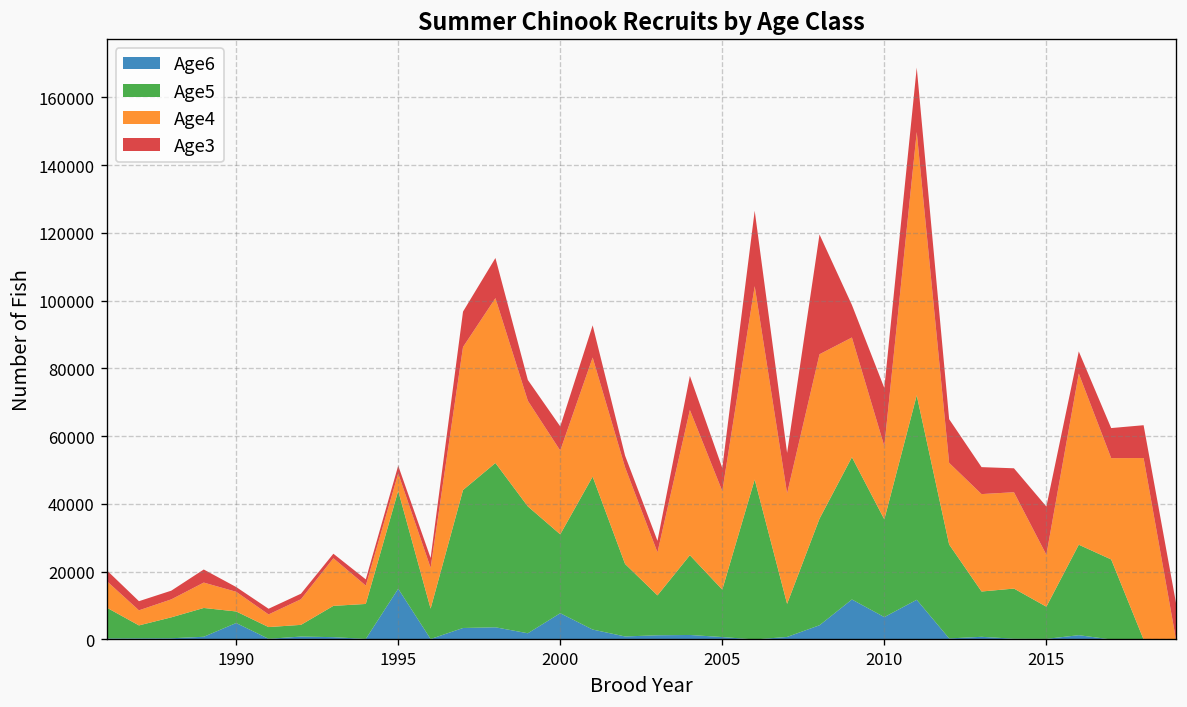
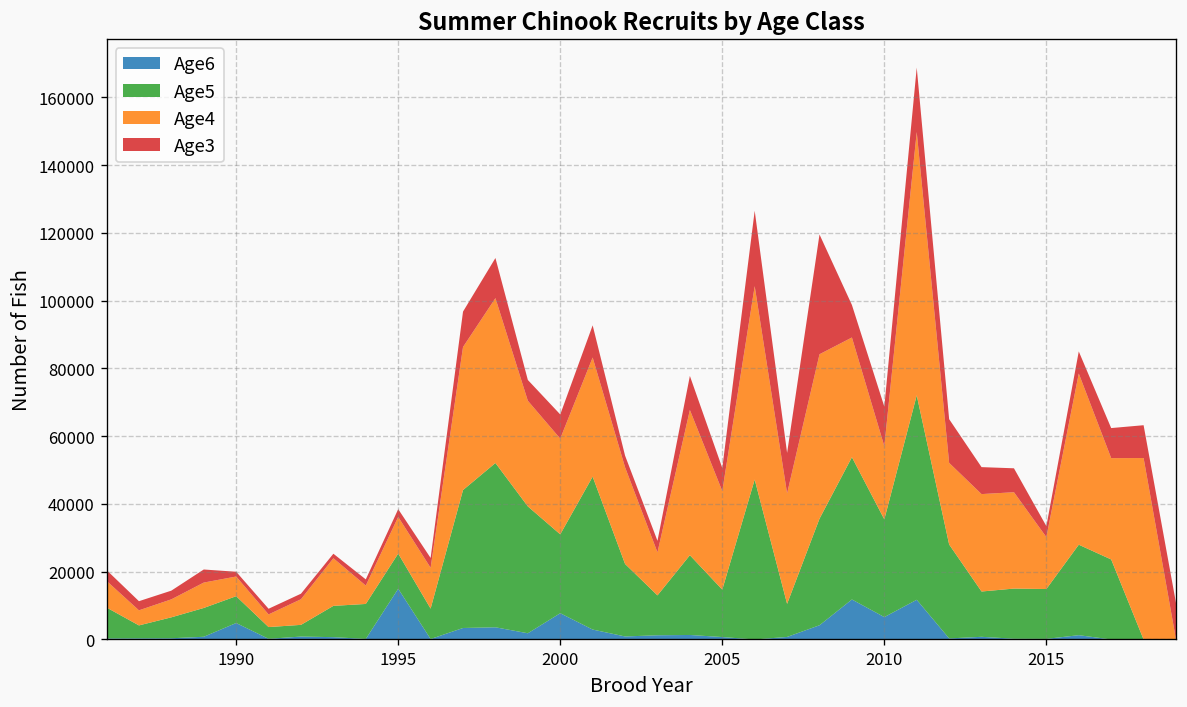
  {
    "Age6": {
      "1990": 5000,
      "1995": 15000,
      "2000": 8000,
      "2010": 7000
    },
    "Age5": {
-     "1990": 3000,
-     "1995": 29000,
+     "1990": 8000,
+     "1995": 10000,
      "2000": 23000,
      "2005": 14000,
      "2010": 29000,
-     "2015": 9000
+     "2015": 15000
    },
    "Age4": {
      "1990": 6000,
-     "1995": 5000,
-     "2000": 25000,
+     "1995": 11000,
+     "2000": 28000,
      "2005": 29000,
      "2010": 22000,
      "2015": 15000
    },
    "Age3": {
      "1990": 1000,
      "1995": 2000,
      "2000": 7000,
      "2005": 7000,
-     "2010": 17000,
-     "2015": 14000
+     "2010": 12000,
+     "2015": 3000
    }
  }
